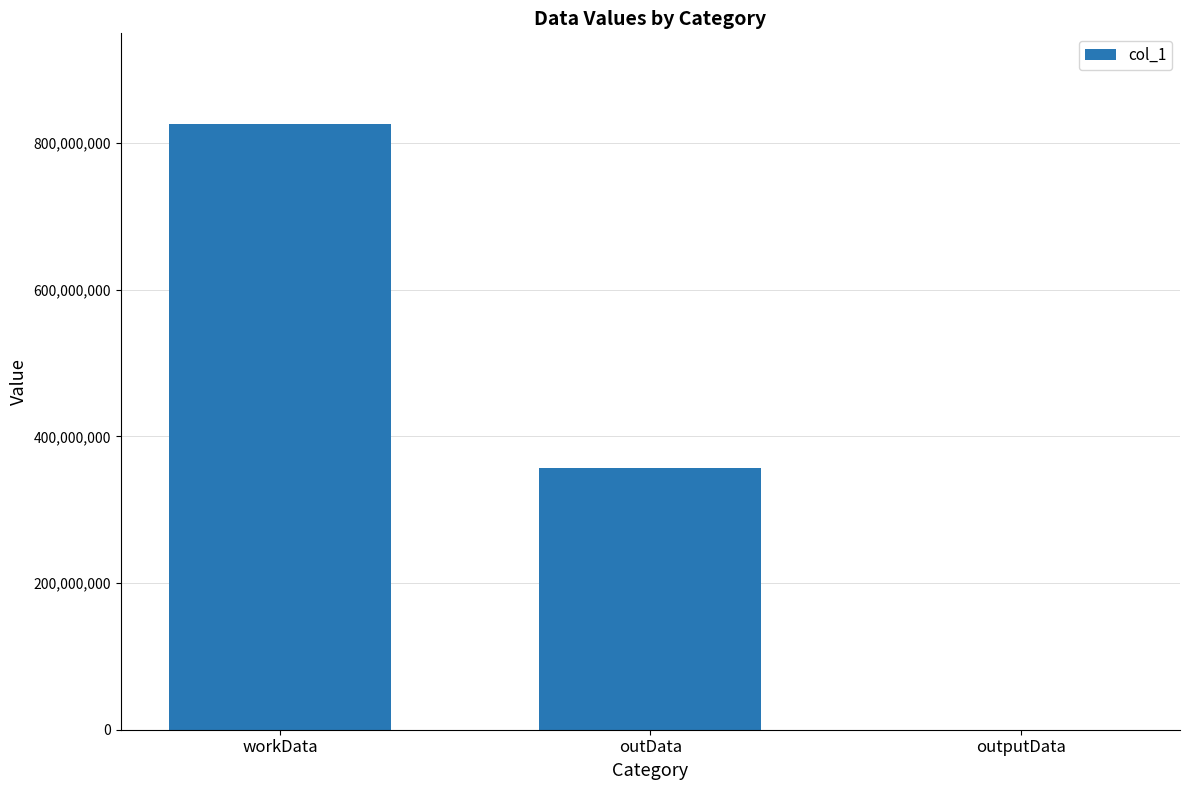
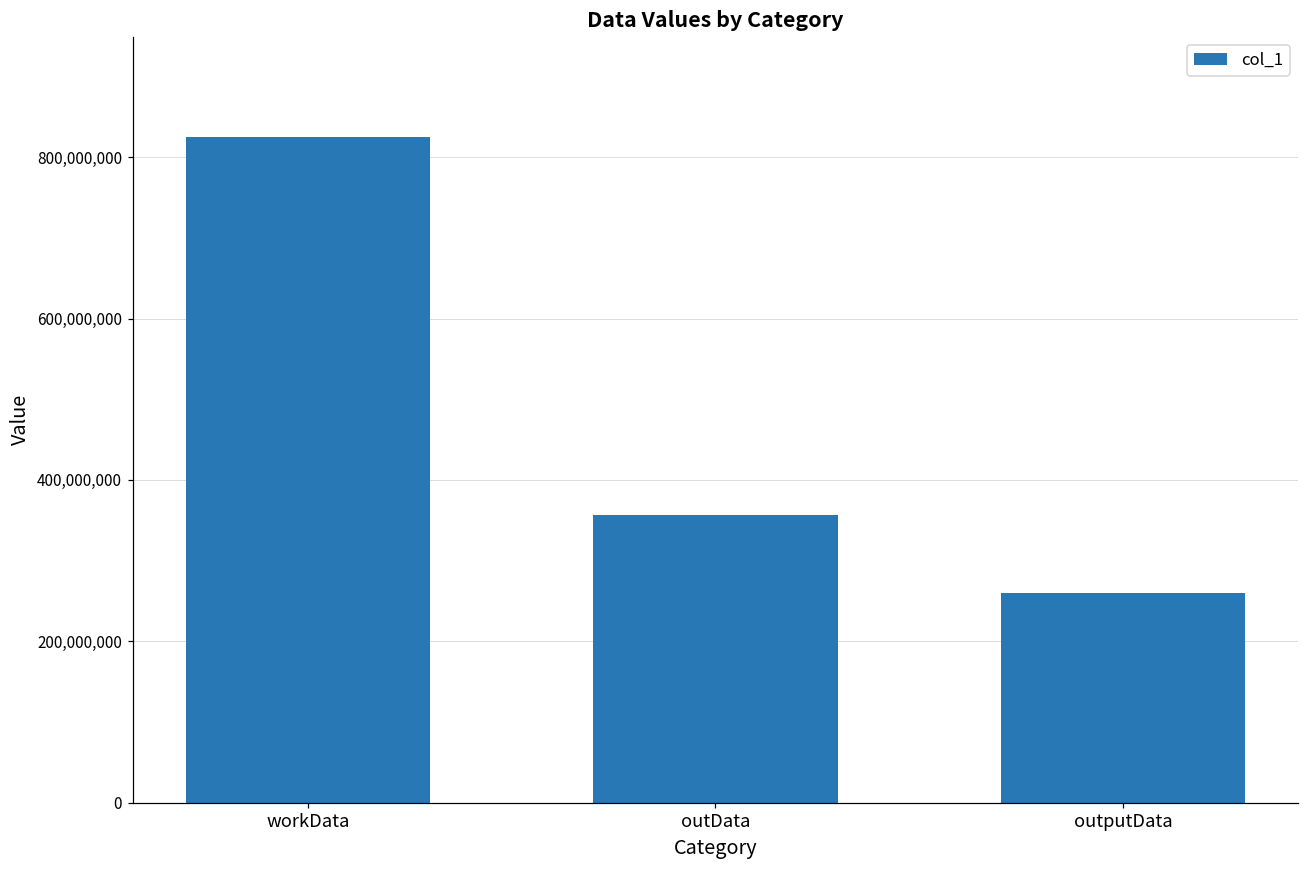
  {
    "workData": "830,000,000",
    "outData": "360,000,000",
-   "outputData": "0"
+   "outputData": "260,000,000"
  }
